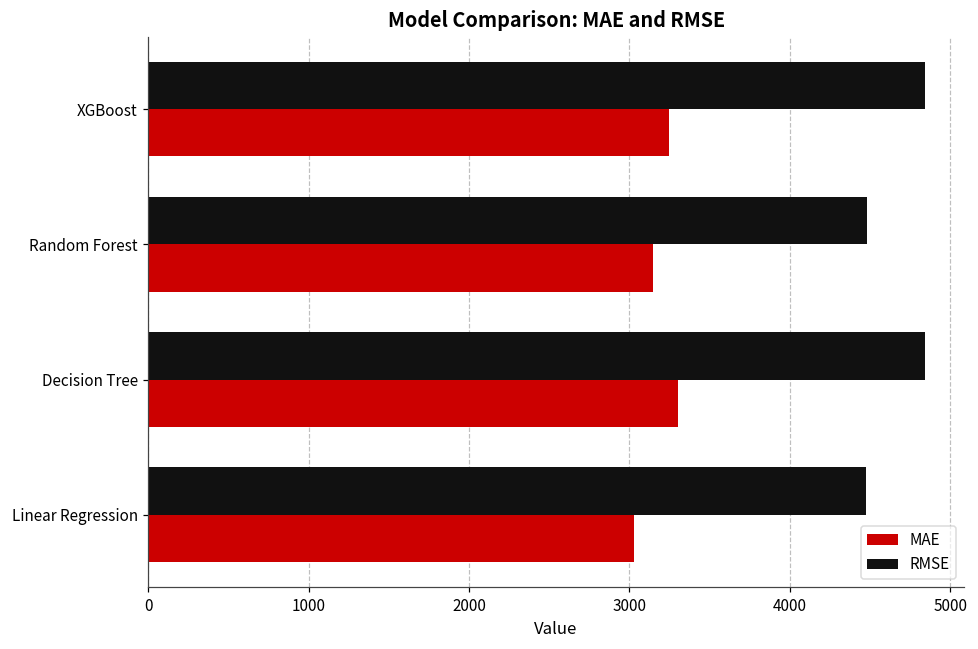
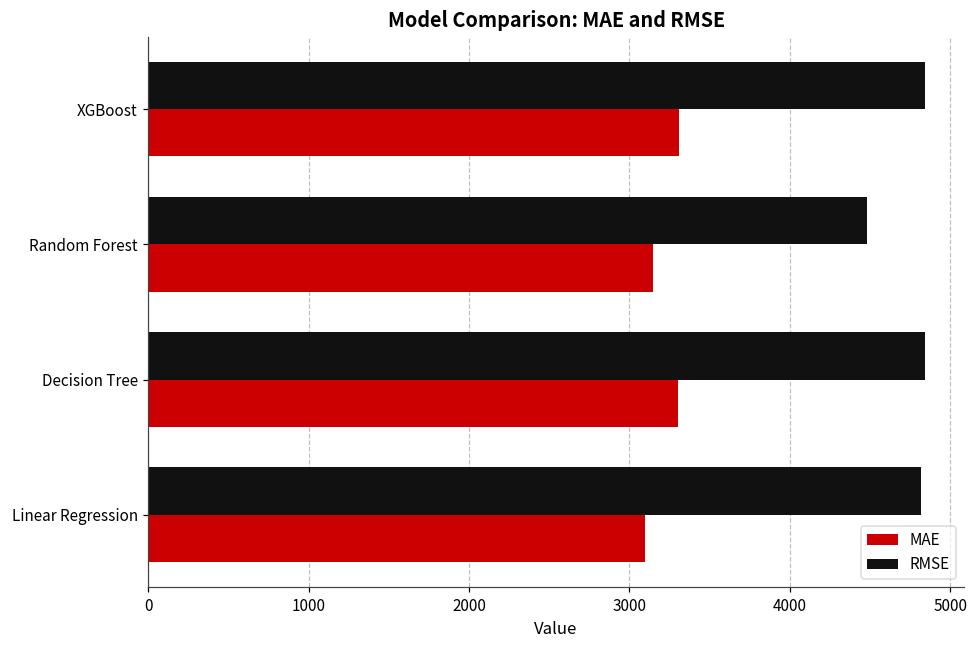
  {
    "MAE": {
-     "XGBoost": 3250,
+     "XGBoost": 3310,
      "Random Forest": 3150,
      "Decision Tree": 3300,
-     "Linear Regression": 3030
+     "Linear Regression": 3100
    },
    "RMSE": {
      "XGBoost": 4840,
      "Random Forest": 4480,
      "Decision Tree": 4840,
-     "Linear Regression": 4480
+     "Linear Regression": 4820
    }
  }
